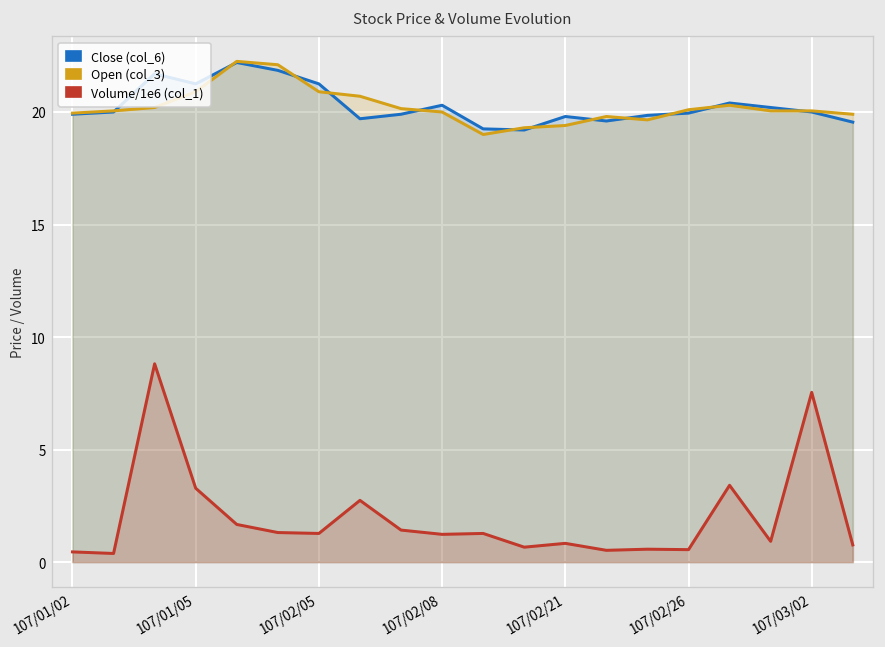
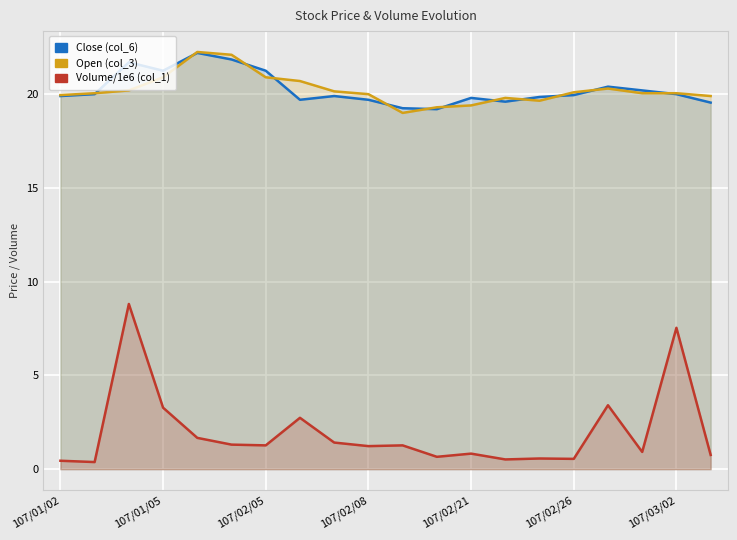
  {
    "Close (col_6)": {
      "107/02/05": 21.3,
-     "107/02/08": 20.3,
+     "107/02/08": 19.7,
      "107/02/21": 19.8,
      "107/02/26": 20.0
    },
    "Open (col_3)": {
      "107/02/05": 20.9,
      "107/02/08": 20.0,
      "107/02/21": 19.4,
      "107/02/26": 20.1
    },
    "Volume/1e6 (col_1)": {
      "107/01/02": 0.5,
      "107/01/05": 3.3,
      "107/02/05": 1.3,
      "107/02/08": 1.2,
      "107/02/21": 0.8,
      "107/02/26": 0.6,
      "107/03/02": 7.5
    }
  }
